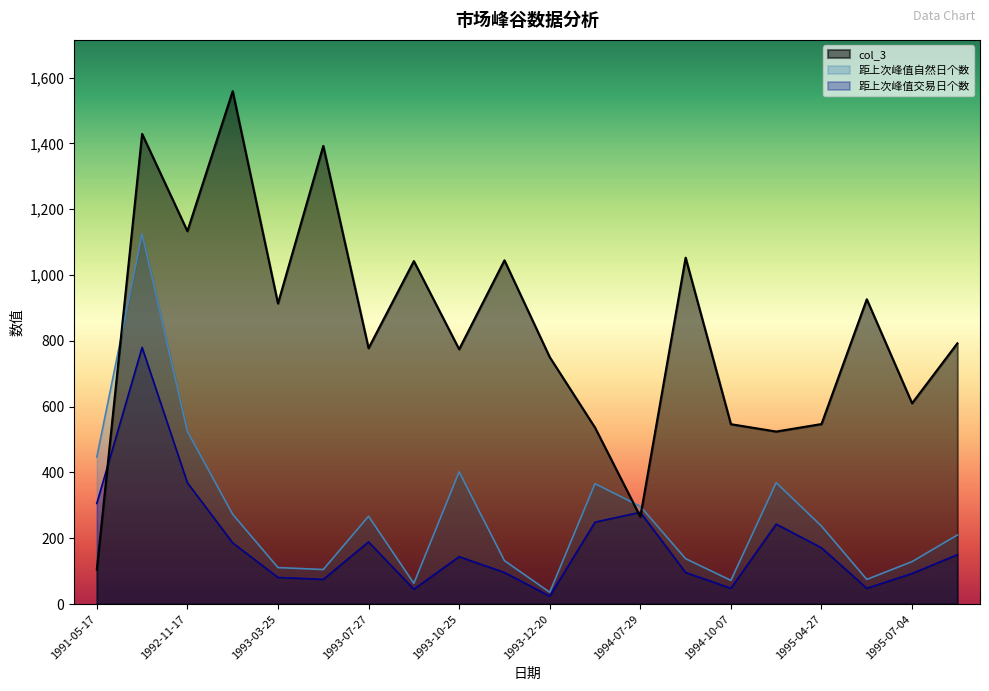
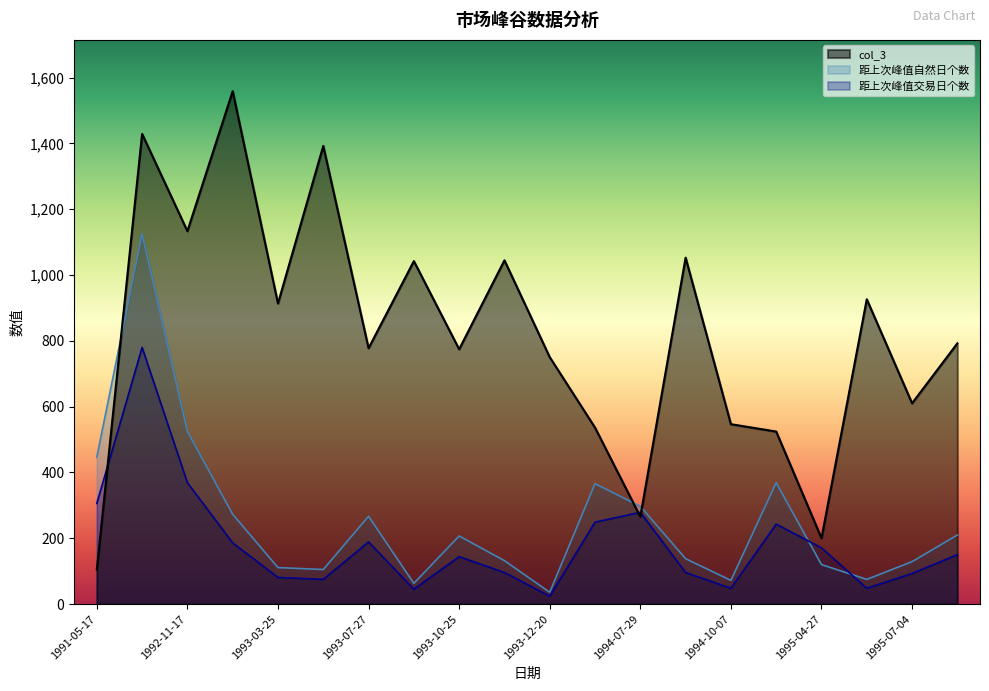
  {
    "col_3": {
      "1991-05-17": "100",
      "1992-11-17": "1,130",
      "1993-03-25": "910",
      "1993-07-27": "780",
      "1993-10-25": "770",
      "1993-12-20": "750",
      "1994-07-29": "270",
      "1994-10-07": "550",
-     "1995-04-27": "550",
+     "1995-04-27": "200",
      "1995-07-04": "610"
    },
    "距上次峰值自然日个数": {
      "1991-05-17": "450",
      "1992-11-17": "530",
      "1993-03-25": "110",
      "1993-07-27": "270",
-     "1993-10-25": "400",
+     "1993-10-25": "210",
      "1993-12-20": "40",
      "1994-07-29": "300",
      "1994-10-07": "70",
-     "1995-04-27": "240",
+     "1995-04-27": "120",
      "1995-07-04": "130"
    },
    "距上次峰值交易日个数": {
      "1991-05-17": "310",
      "1992-11-17": "370",
      "1993-03-25": "80",
      "1993-07-27": "190",
      "1993-10-25": "140",
      "1993-12-20": "20",
      "1994-07-29": "280",
      "1994-10-07": "50",
      "1995-04-27": "170",
      "1995-07-04": "90"
    }
  }
